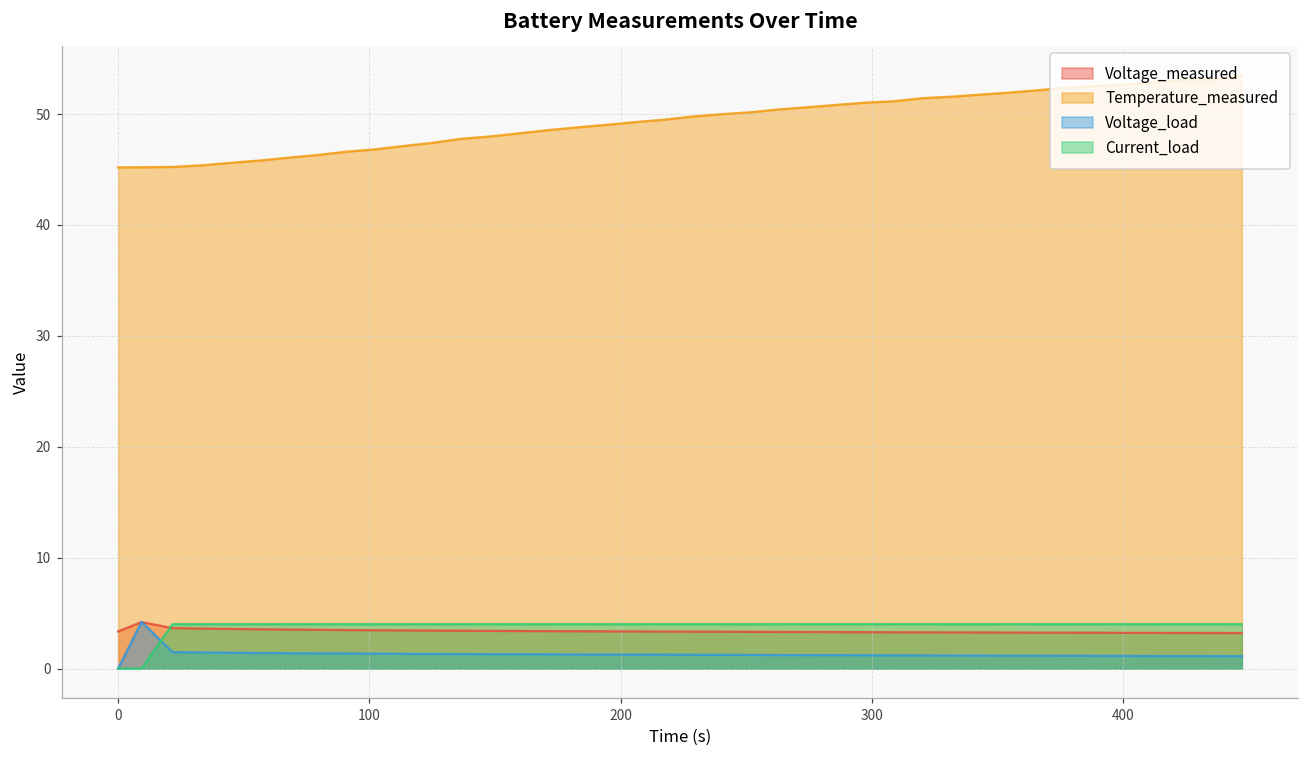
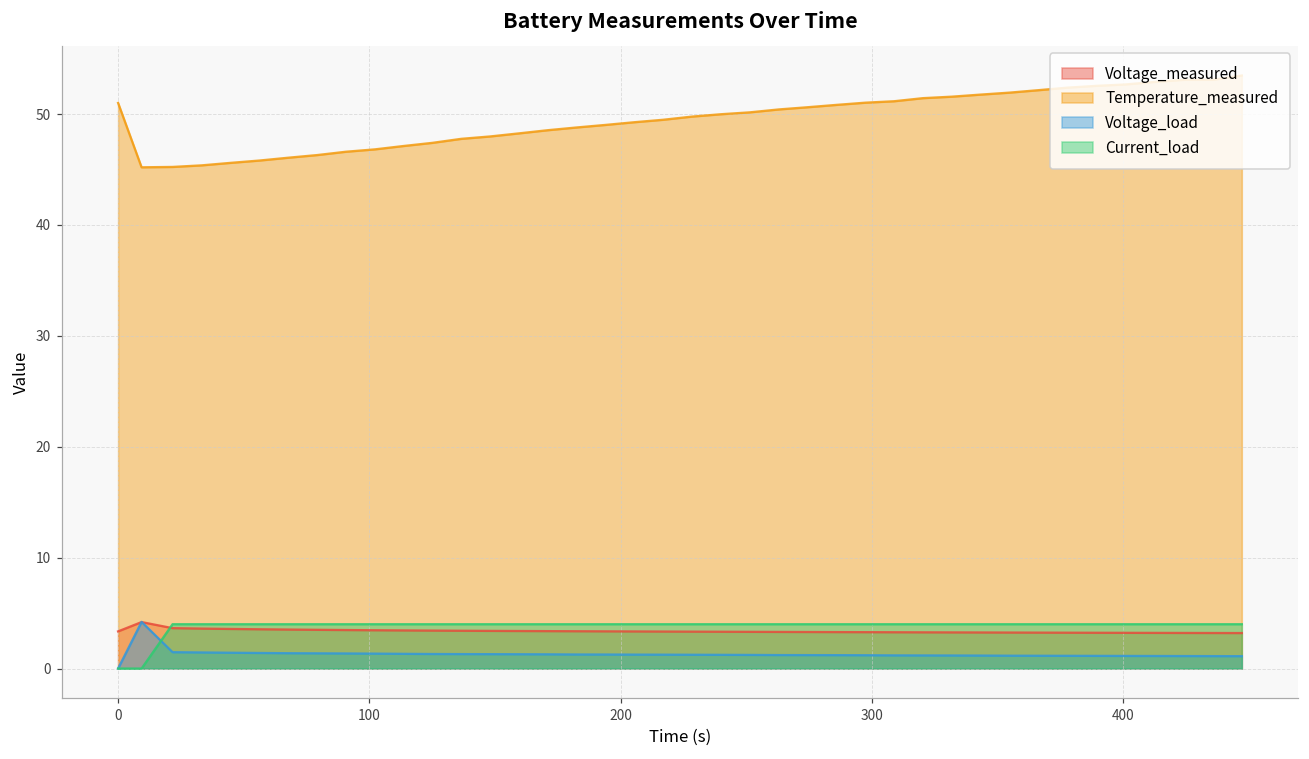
  {
    "Voltage_measured": {
      "0": 3.3
    },
    "Temperature_measured": {
-     "0": 45.2
+     "0": 51.0
    }
  }
